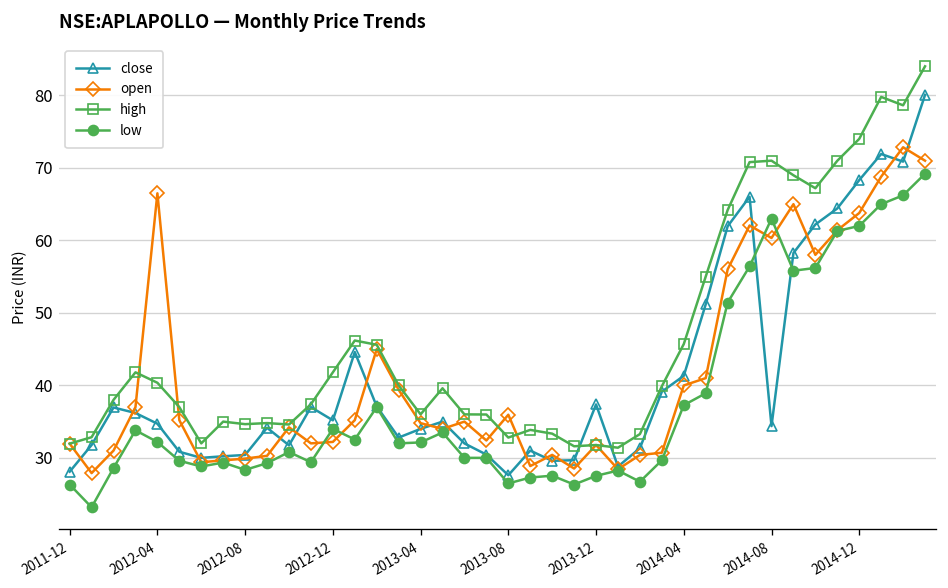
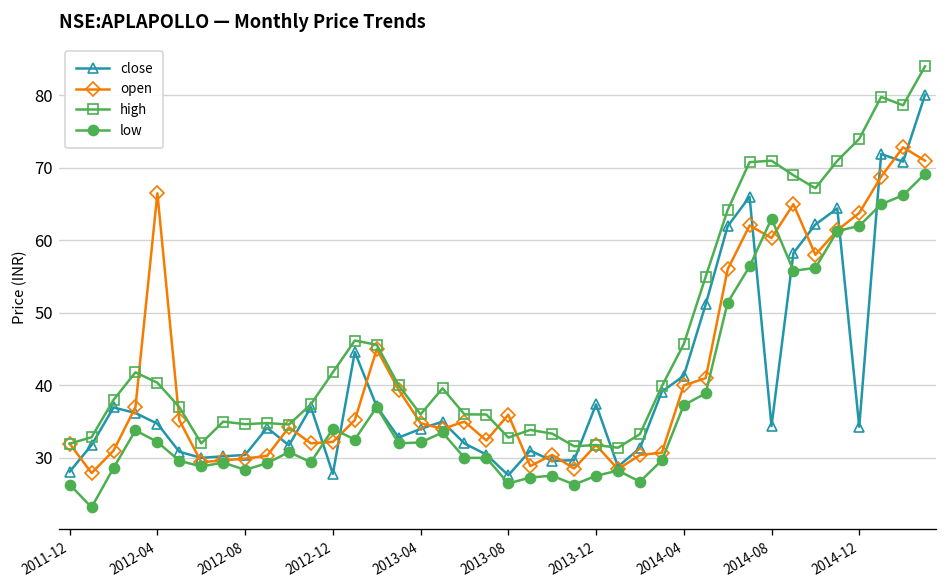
  {
    "close": {
      "2011-12": 28,
      "2012-04": 35,
      "2012-08": 30,
-     "2012-12": 35,
+     "2012-12": 28,
      "2013-04": 34,
      "2013-08": 28,
      "2013-12": 37,
      "2014-04": 41,
      "2014-08": 34,
-     "2014-12": 68
+     "2014-12": 34
    },
    "open": {
      "2012-04": 67,
      "2012-08": 30,
      "2012-12": 32,
      "2013-04": 35,
      "2013-08": 36,
      "2014-04": 40,
      "2014-08": 60,
      "2014-12": 64
    }
  }
